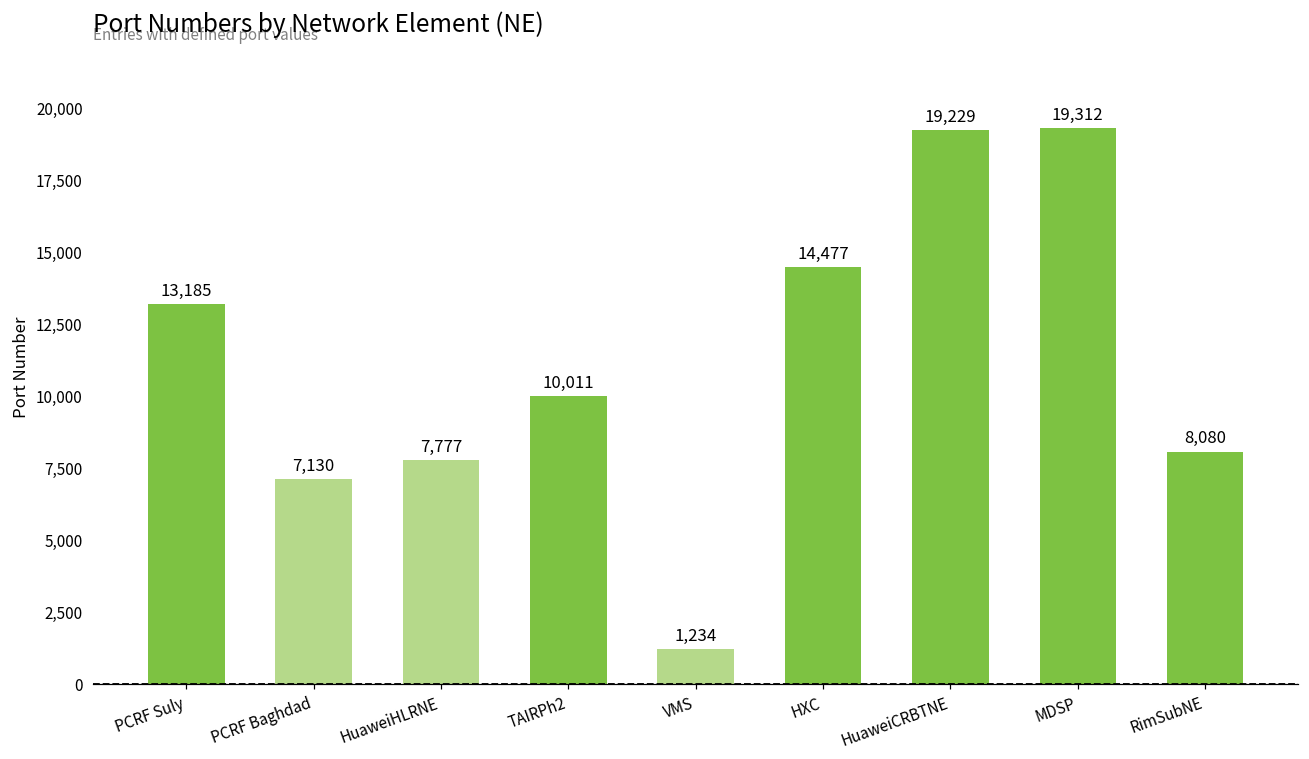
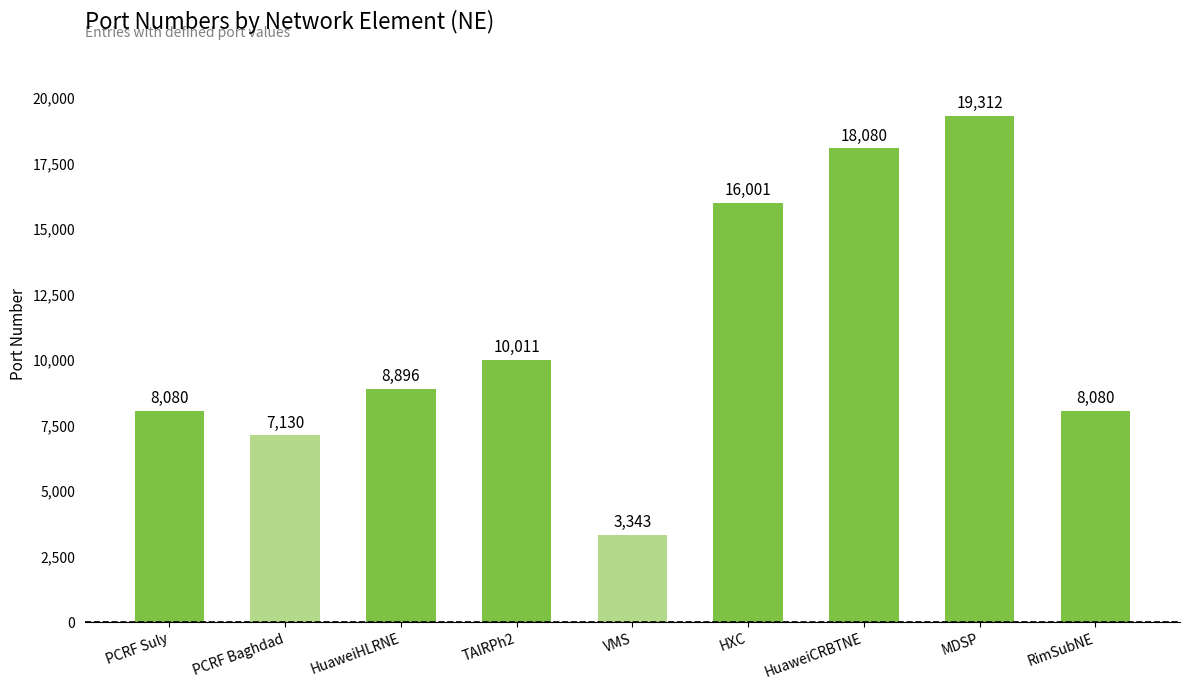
  {
-   "PCRF Suly": "13,185",
+   "PCRF Suly": "8,080",
    "PCRF Baghdad": "7,130",
-   "HuaweiHLRNE": "7,777",
+   "HuaweiHLRNE": "8,896",
    "TAIRPh2": "10,011",
-   "VMS": "1,234",
-   "HXC": "14,477",
-   "HuaweiCRBTNE": "19,229",
+   "VMS": "3,343",
+   "HXC": "16,001",
+   "HuaweiCRBTNE": "18,080",
    "MDSP": "19,312",
    "RimSubNE": "8,080"
  }
